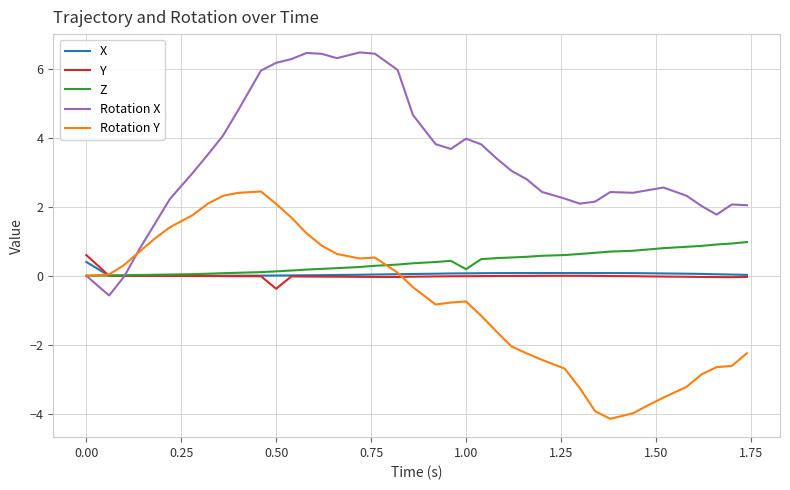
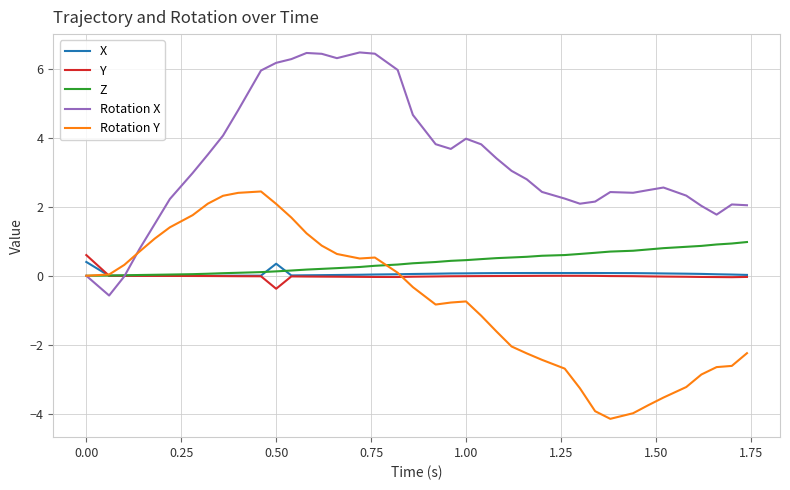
  {
    "X": {
      "0.00": 0.4,
-     "0.50": 0.0,
+     "0.50": 0.3,
      "1.00": 0.1
    },
    "Y": {
      "0.00": 0.6,
      "0.50": -0.4,
      "1.00": 0.0
    },
    "Z": {
      "0.50": 0.1,
-     "1.00": 0.2
+     "1.00": 0.5
    },
    "Rotation X": {
      "0.50": 6.2,
      "1.00": 4.0
    },
    "Rotation Y": {
      "0.50": 2.1,
      "1.00": -0.7
    }
  }
